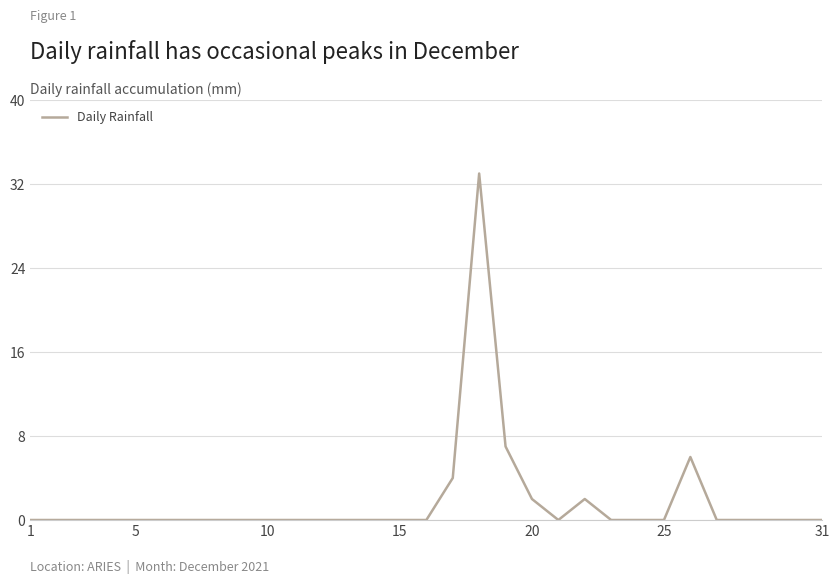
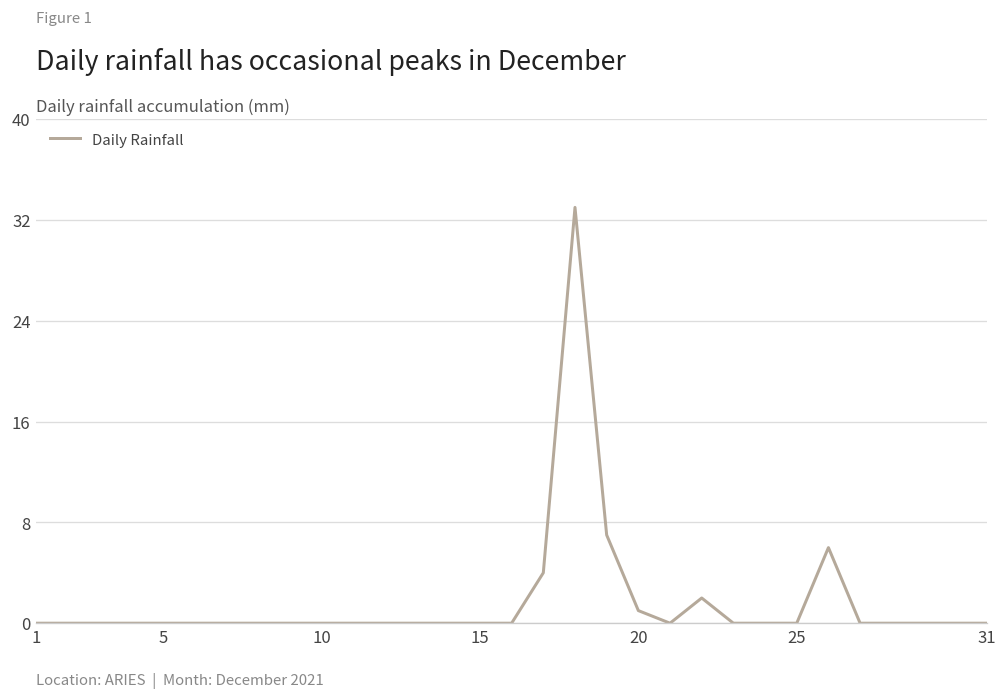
  {
    "1": 0,
    "5": 0,
    "10": 0,
    "15": 0,
-   "20": 2,
+   "20": 1,
    "25": 0,
    "31": 0
  }
